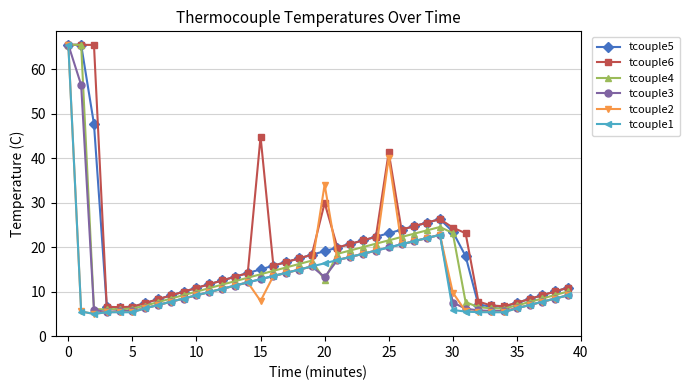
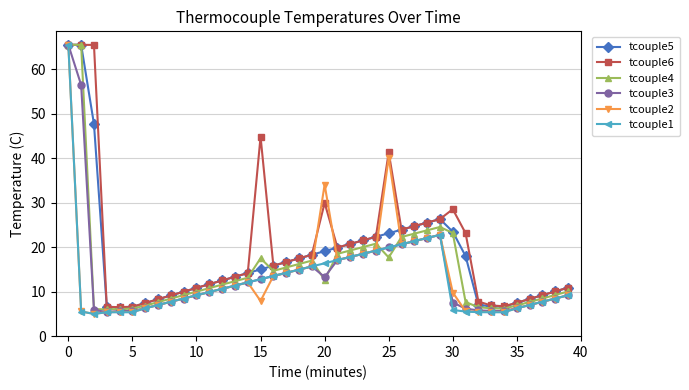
  {
    "tcouple6": {
      "15": 45,
      "20": 30,
      "25": 41,
-     "30": 24
+     "30": 29
    },
    "tcouple4": {
      "10": 10,
-     "15": 14,
+     "15": 18,
      "20": 13,
-     "25": 22,
+     "25": 18,
      "35": 7
    },
    "tcouple3": {
      "20": 13,
      "30": 8
    },
    "tcouple2": {
      "15": 8,
      "20": 34,
      "25": 40,
      "30": 10
    }
  }
